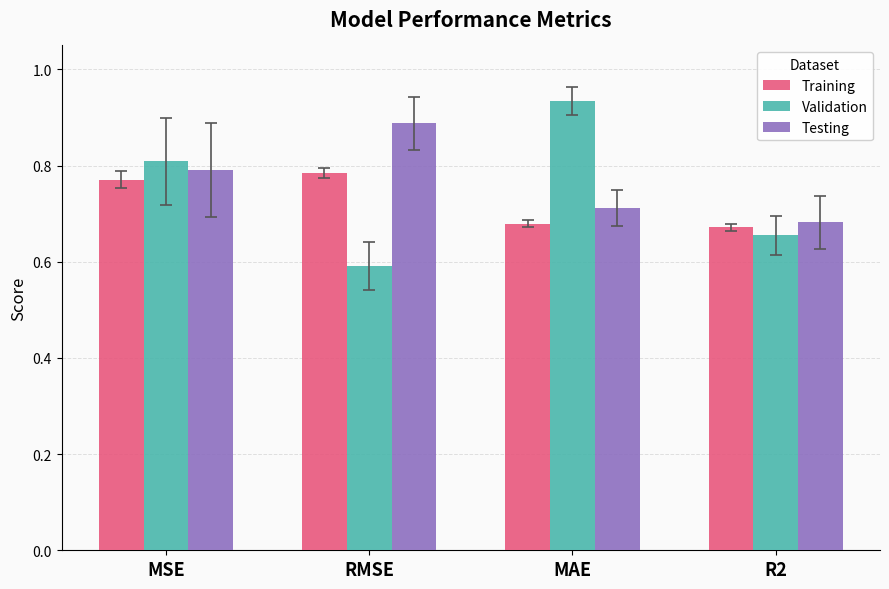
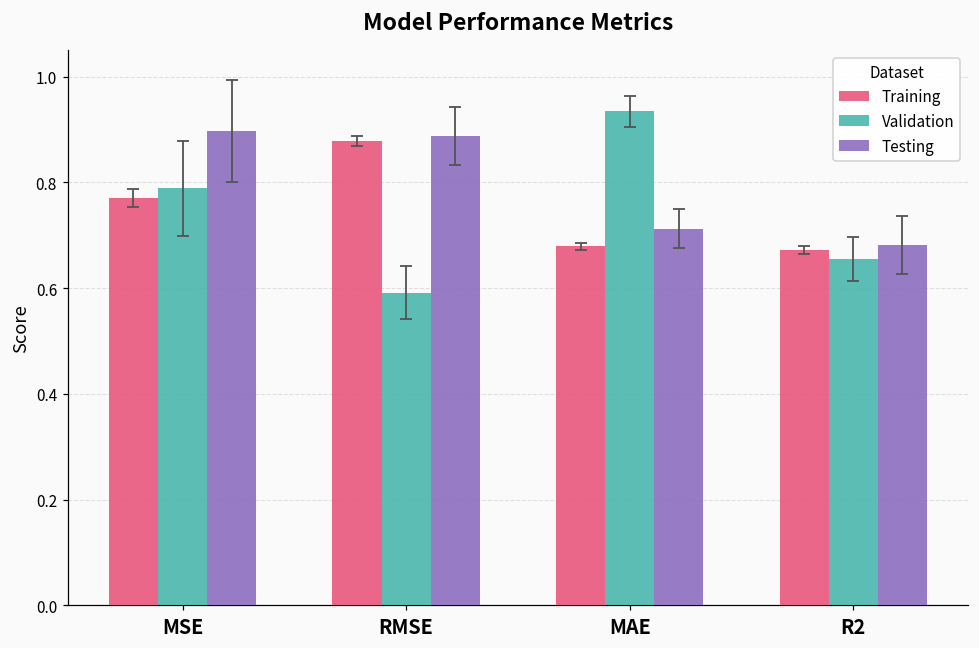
  {
    "Training": {
      "MSE": 0.77,
-     "RMSE": 0.79,
+     "RMSE": 0.88,
      "MAE": 0.68,
      "R2": 0.67
    },
    "Validation": {
-     "MSE": 0.81,
+     "MSE": 0.79,
      "RMSE": 0.59,
      "MAE": 0.93,
      "R2": 0.66
    },
    "Testing": {
-     "MSE": 0.79,
+     "MSE": 0.90,
      "RMSE": 0.89,
      "MAE": 0.71,
      "R2": 0.68
    }
  }
